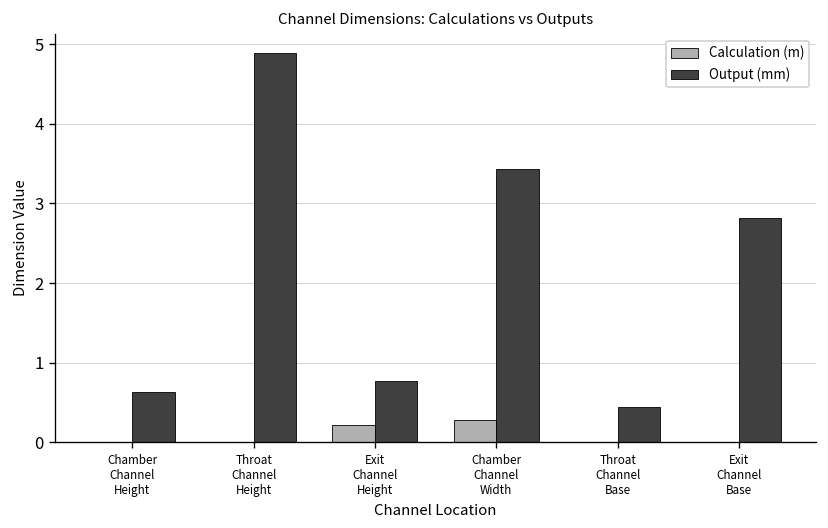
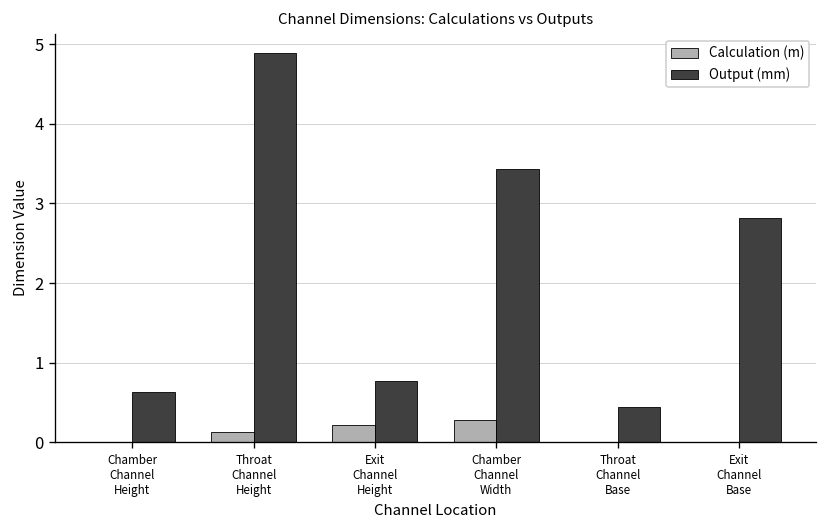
  {
    "Calculation (m)": {
-     "Throat Channel Height": 0.0,
+     "Throat Channel Height": 0.1,
      "Exit Channel Height": 0.2,
      "Chamber Channel Width": 0.3
    },
    "Output (mm)": {
      "Chamber Channel Height": 0.6,
      "Throat Channel Height": 4.9,
      "Exit Channel Height": 0.8,
      "Chamber Channel Width": 3.4,
      "Throat Channel Base": 0.4,
      "Exit Channel Base": 2.8
    }
  }
